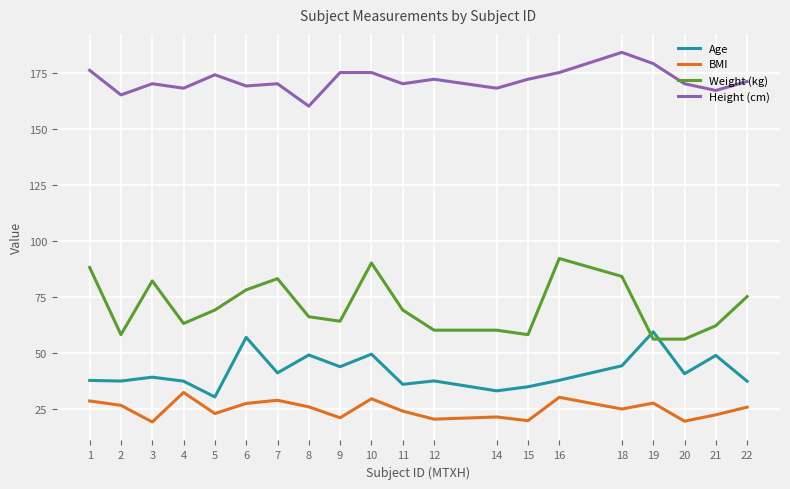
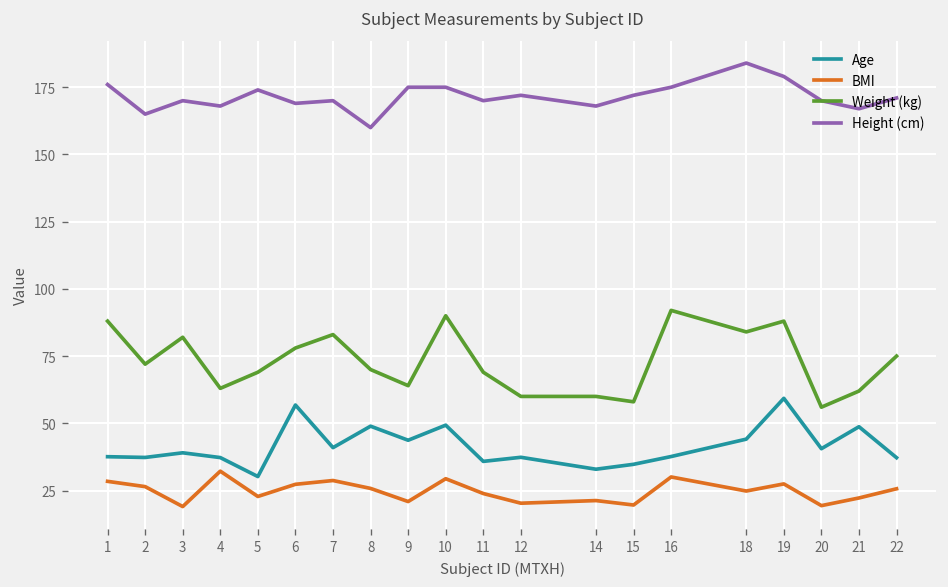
  {
    "Age": {
      "1": 38,
      "2": 37,
      "3": 39,
      "4": 37,
      "5": 30,
      "6": 57,
      "7": 41,
      "8": 49,
      "9": 44,
      "10": 49,
      "11": 36,
      "12": 37,
      "14": 33,
      "15": 35,
      "16": 38,
      "18": 44,
      "19": 59,
      "20": 41,
      "21": 49,
      "22": 37
    },
    "BMI": {
      "1": 28,
      "2": 26,
      "3": 19,
      "4": 32,
      "5": 23,
      "6": 27,
      "7": 29,
      "8": 26,
      "9": 21,
      "10": 29,
      "11": 24,
      "12": 20,
      "14": 21,
      "15": 20,
      "16": 30,
      "18": 25,
      "19": 27,
      "20": 19,
      "21": 22,
      "22": 26
    },
    "Weight (kg)": {
      "1": 88,
-     "2": 58,
+     "2": 72,
      "3": 82,
      "4": 63,
      "5": 69,
      "6": 78,
      "7": 83,
-     "8": 66,
+     "8": 70,
      "9": 64,
      "10": 90,
      "11": 69,
      "12": 60,
      "14": 60,
      "15": 58,
      "16": 92,
      "18": 84,
-     "19": 56,
+     "19": 88,
      "20": 56,
      "21": 62,
      "22": 75
    },
    "Height (cm)": {
      "1": 176,
      "2": 165,
      "3": 170,
      "4": 168,
      "5": 174,
      "6": 169,
      "7": 170,
      "8": 160,
      "9": 175,
      "10": 175,
      "11": 170,
      "12": 172,
      "14": 168,
      "15": 172,
      "16": 175,
      "18": 184,
      "19": 179,
      "20": 170,
      "21": 167,
      "22": 171
    }
  }
